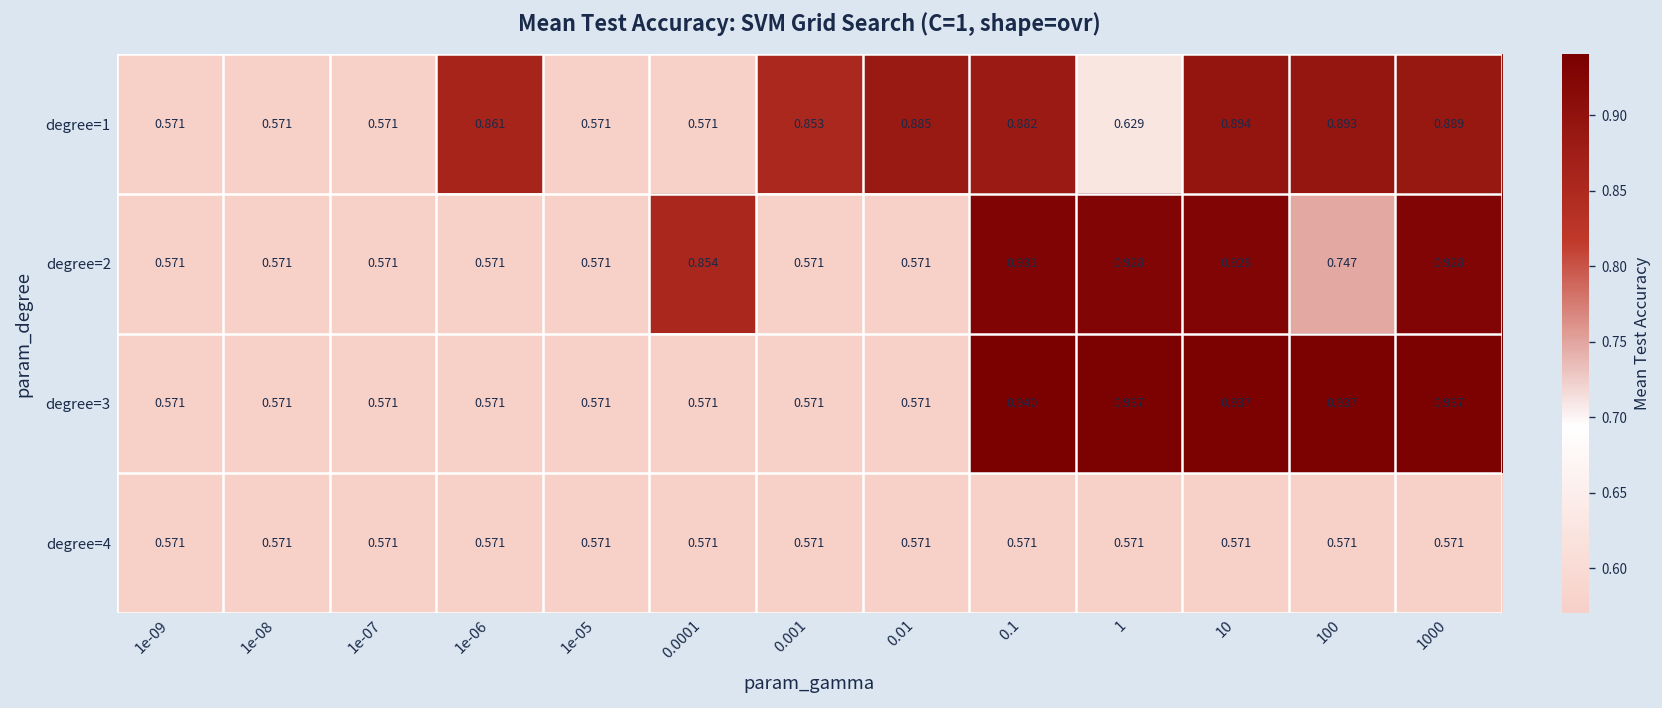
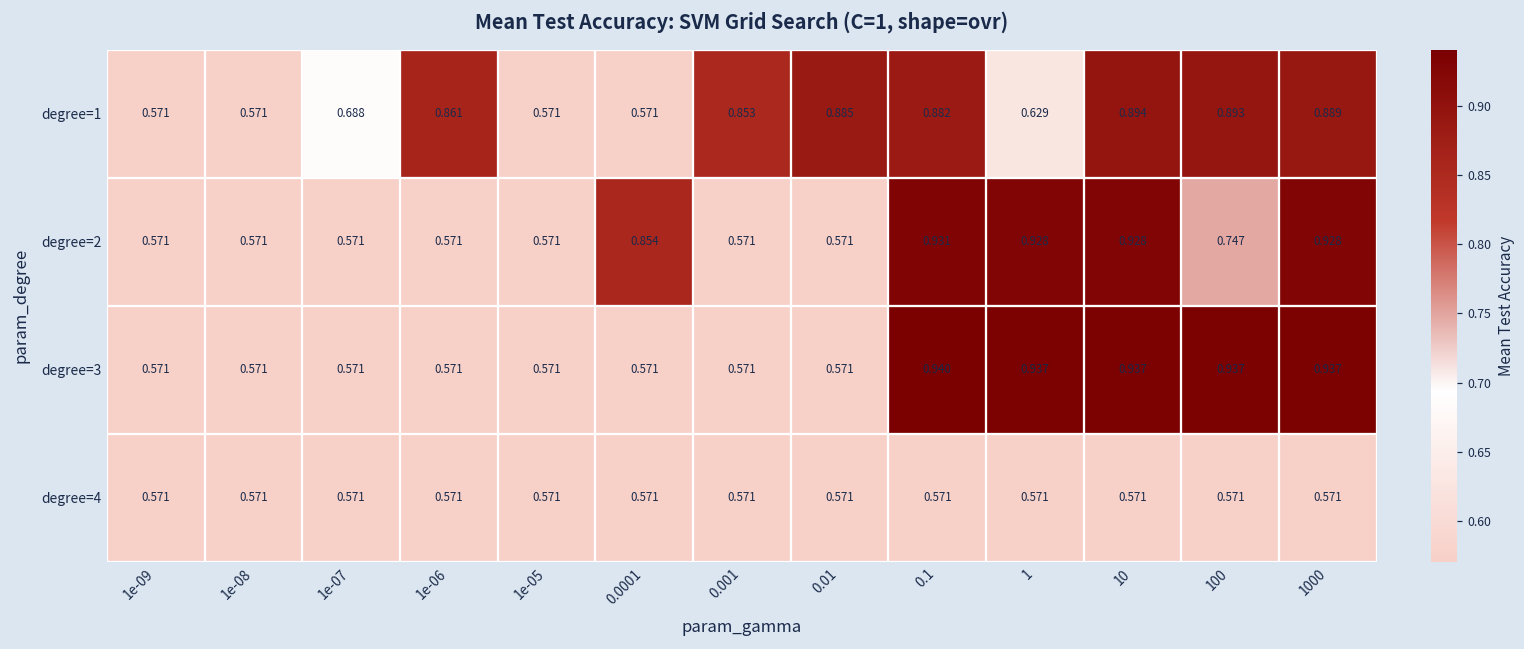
  {
    "degree=1": {
      "1e-09": 0.571,
      "1e-08": 0.571,
-     "1e-07": 0.571,
+     "1e-07": 0.688,
      "1e-06": 0.861,
      "1e-05": 0.571,
      "0.0001": 0.571,
      "0.001": 0.853,
      "0.01": 0.885,
      "0.1": 0.882,
      "1": 0.629,
      "10": 0.894,
      "100": 0.893,
      "1000": 0.889
    },
    "degree=2": {
      "1e-09": 0.571,
      "1e-08": 0.571,
      "1e-07": 0.571,
      "1e-06": 0.571,
      "1e-05": 0.571,
      "0.0001": 0.854,
      "0.001": 0.571,
      "0.01": 0.571,
      "0.1": 0.931,
      "1": 0.928,
      "10": 0.928,
      "100": 0.747,
      "1000": 0.928
    },
    "degree=3": {
      "1e-09": 0.571,
      "1e-08": 0.571,
      "1e-07": 0.571,
      "1e-06": 0.571,
      "1e-05": 0.571,
      "0.0001": 0.571,
      "0.001": 0.571,
      "0.01": 0.571,
      "0.1": 0.940,
      "1": 0.937,
      "10": 0.937,
      "100": 0.937,
      "1000": 0.937
    },
    "degree=4": {
      "1e-09": 0.571,
      "1e-08": 0.571,
      "1e-07": 0.571,
      "1e-06": 0.571,
      "1e-05": 0.571,
      "0.0001": 0.571,
      "0.001": 0.571,
      "0.01": 0.571,
      "0.1": 0.571,
      "1": 0.571,
      "10": 0.571,
      "100": 0.571,
      "1000": 0.571
    }
  }
